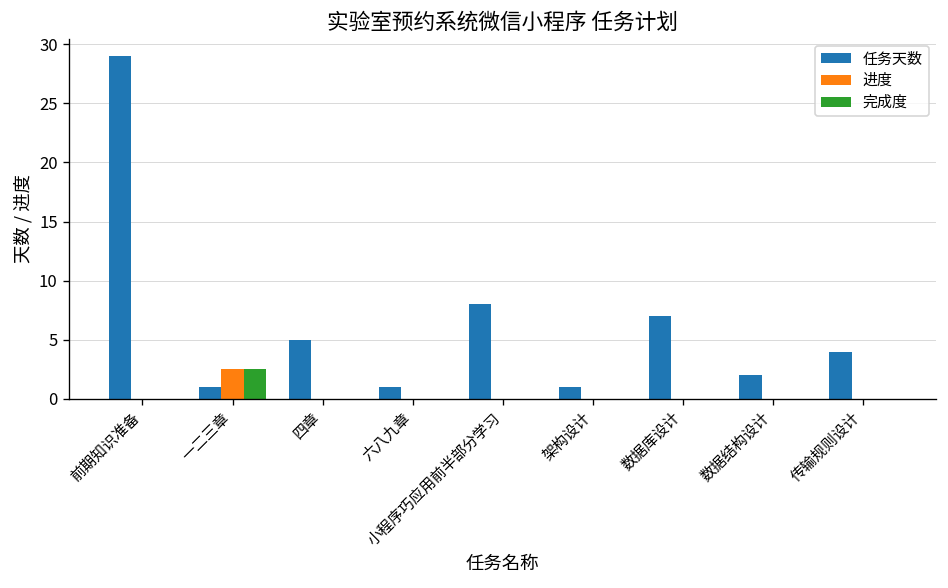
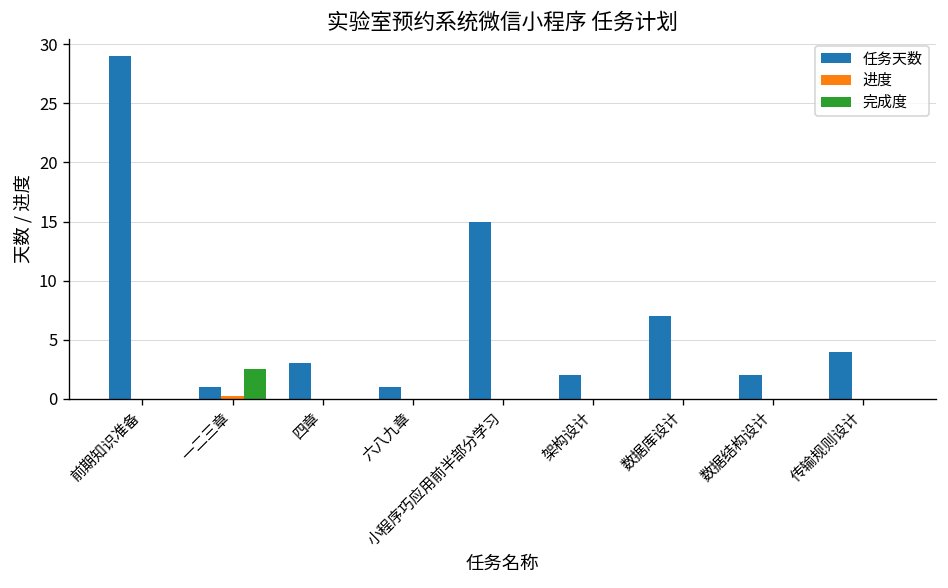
  {
    "任务天数": {
      "前期知识准备": 29,
      "一二三章": 1,
-     "四章": 5,
+     "四章": 3,
      "六八九章": 1,
-     "小程序巧应用前半部分学习": 8,
-     "架构设计": 1,
+     "小程序巧应用前半部分学习": 15,
+     "架构设计": 2,
      "数据库设计": 7,
      "数据结构设计": 2,
      "传输规则设计": 4
    },
    "进度": {
      "前期知识准备": 0,
-     "一二三章": 3,
+     "一二三章": 0,
      "四章": 0,
      "六八九章": 0,
      "小程序巧应用前半部分学习": 0,
      "架构设计": 0,
      "数据库设计": 0,
      "数据结构设计": 0,
      "传输规则设计": 0
    },
    "完成度": {
      "前期知识准备": 0,
      "一二三章": 3,
      "四章": 0,
      "六八九章": 0,
      "小程序巧应用前半部分学习": 0,
      "架构设计": 0,
      "数据库设计": 0,
      "数据结构设计": 0,
      "传输规则设计": 0
    }
  }
